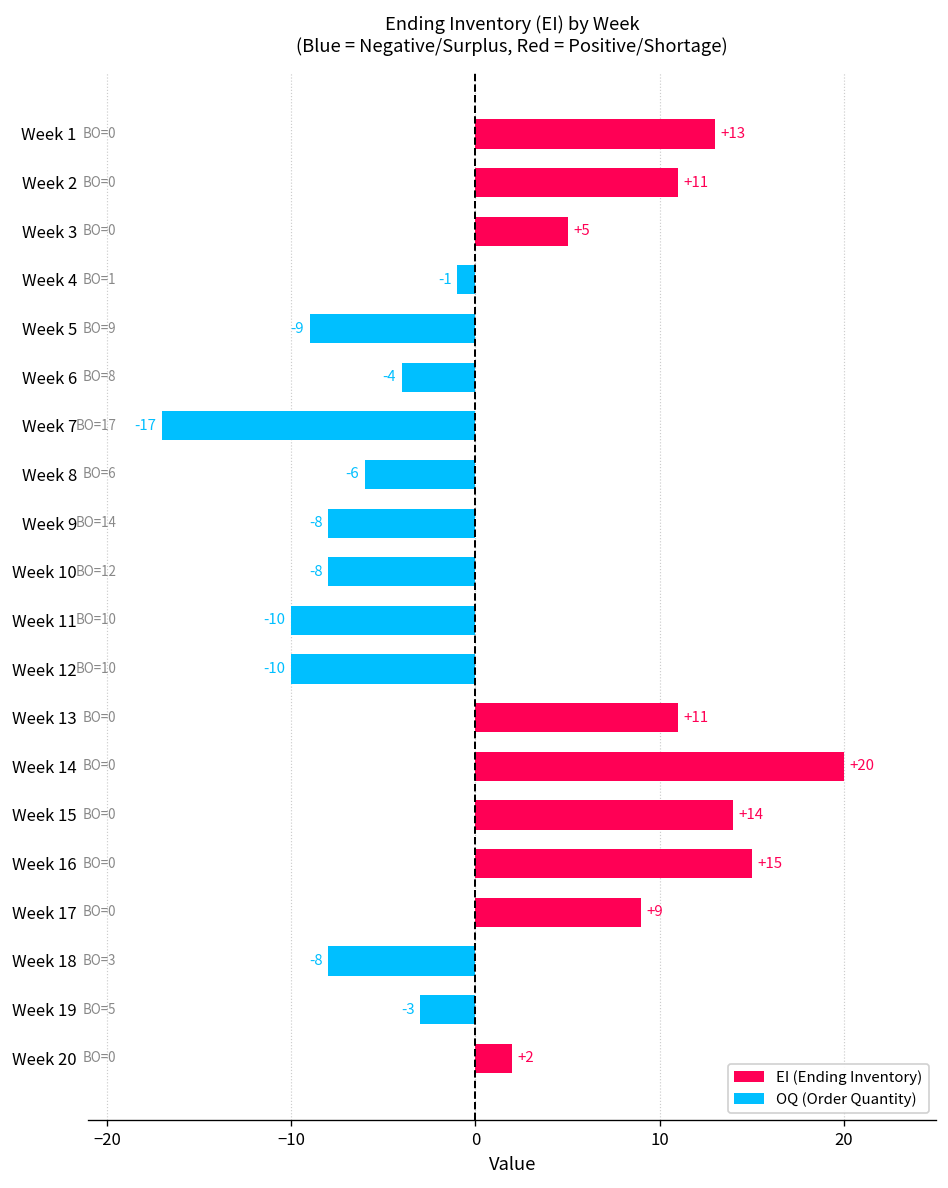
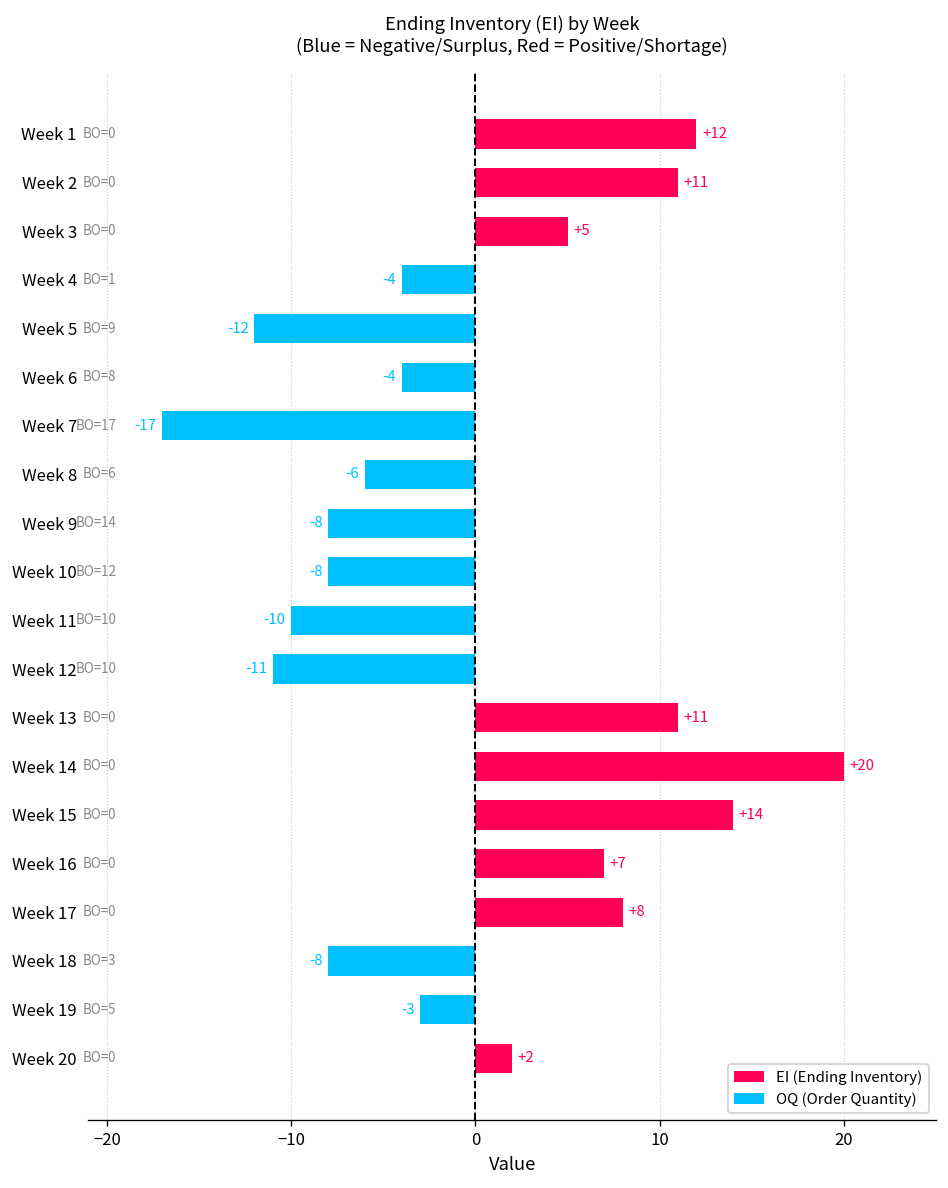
  {
    "EI (Ending Inventory)": {
-     "Week 1": "+13",
+     "Week 1": "+12",
      "Week 2": "+11",
      "Week 3": "+5",
-     "Week 4": "-1",
-     "Week 5": "-9",
+     "Week 4": "-4",
+     "Week 5": "-12",
      "Week 6": "-4",
      "Week 7": "-17",
      "Week 8": "-6",
      "Week 9": "-8",
      "Week 10": "-8",
      "Week 11": "-10",
-     "Week 12": "-10",
+     "Week 12": "-11",
      "Week 13": "+11",
      "Week 14": "+20",
      "Week 15": "+14",
-     "Week 16": "+15",
-     "Week 17": "+9",
+     "Week 16": "+7",
+     "Week 17": "+8",
      "Week 18": "-8",
      "Week 19": "-3",
      "Week 20": "+2"
    },
    "OQ (Order Quantity)": {
      "Week 1": "0.0",
      "Week 2": "0.0",
      "Week 3": "0.0",
      "Week 4": "0.0",
      "Week 5": "0.0",
      "Week 6": "0.0",
      "Week 7": "0.0",
      "Week 8": "0.0",
      "Week 9": "0.0",
      "Week 10": "0.0",
      "Week 11": "0.0",
      "Week 12": "0.0",
      "Week 13": "0.0",
      "Week 14": "0.0",
      "Week 15": "0.0",
      "Week 16": "0.0",
      "Week 17": "0.0",
      "Week 18": "0.0",
      "Week 19": "0.0",
      "Week 20": "0.0"
    }
  }
